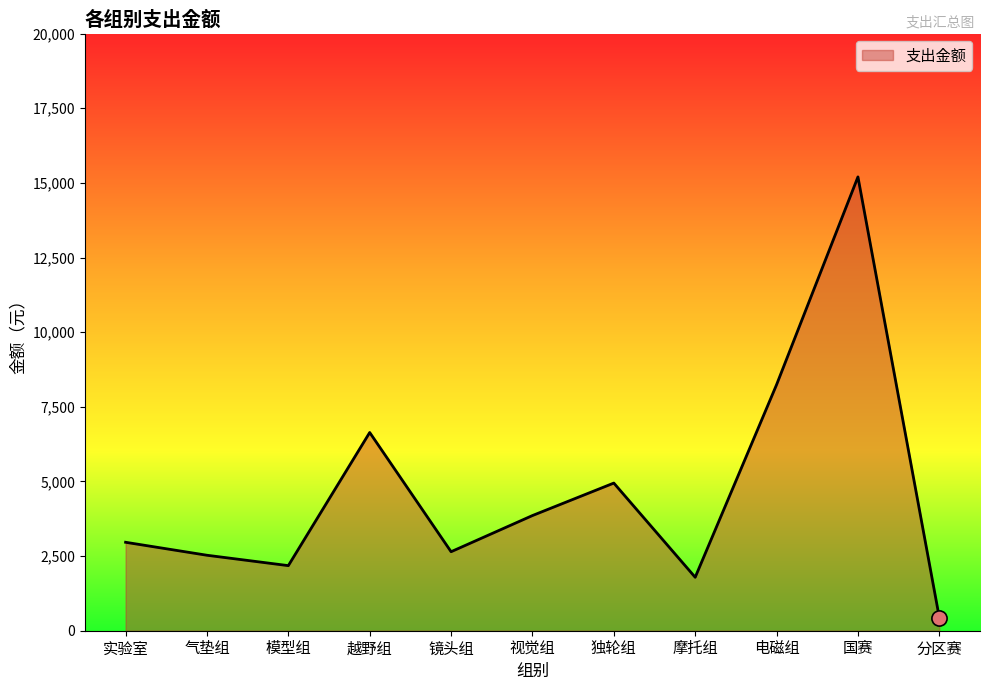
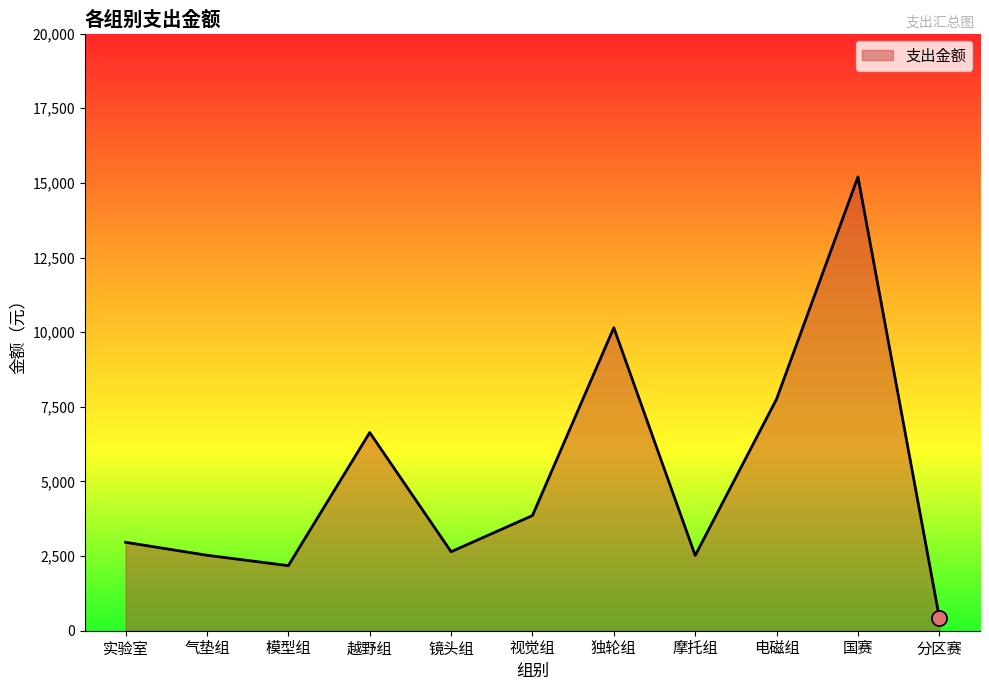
  {
    "支出金额": {
      "实验室": "3,000",
      "气垫组": "2,500",
      "模型组": "2,200",
      "越野组": "6,600",
      "镜头组": "2,600",
      "视觉组": "3,900",
-     "独轮组": "4,900",
-     "摩托组": "1,800",
-     "电磁组": "8,200",
+     "独轮组": "10,200",
+     "摩托组": "2,500",
+     "电磁组": "7,800",
      "国赛": "15,200"
    }
  }
